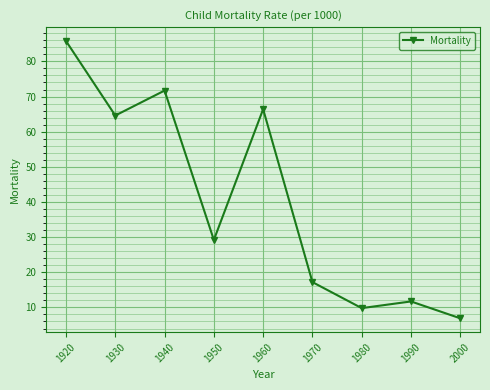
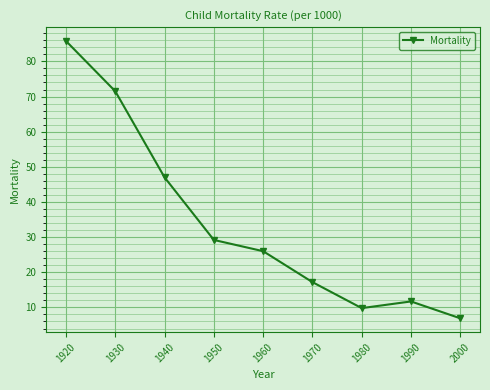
  {
    "1920": 86,
-   "1930": 65,
-   "1940": 72,
+   "1930": 72,
+   "1940": 47,
    "1950": 29,
-   "1960": 66,
+   "1960": 26,
    "1970": 17,
    "1980": 10,
    "1990": 12,
    "2000": 7
  }
